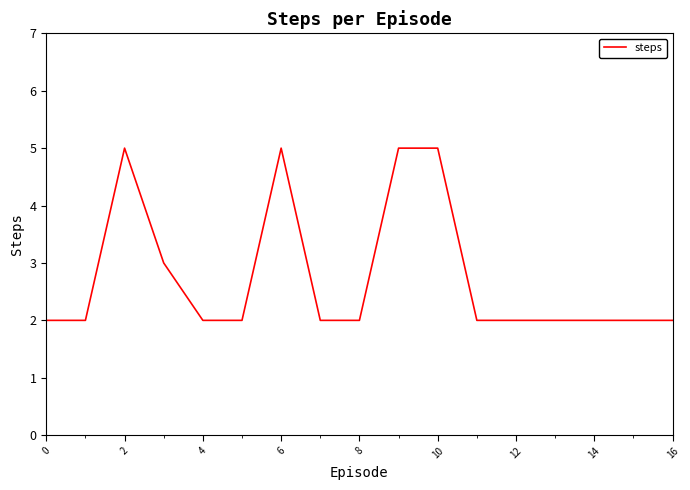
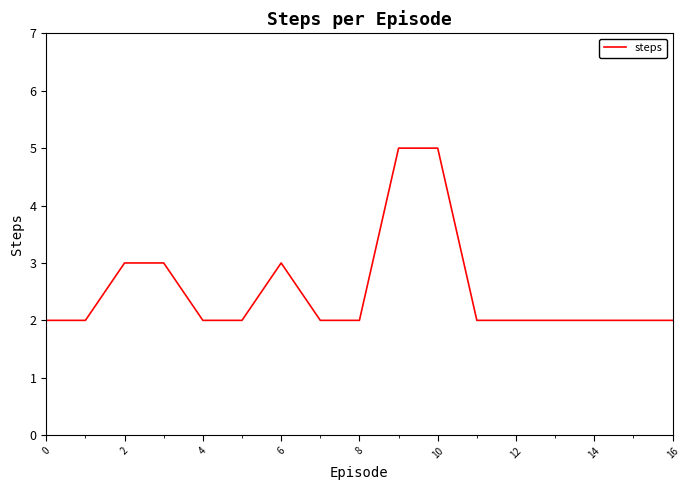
  {
    "0": 2,
-   "2": 5,
+   "2": 3,
    "4": 2,
-   "6": 5,
+   "6": 3,
    "8": 2,
    "10": 5,
    "12": 2,
    "14": 2,
    "16": 2
  }
